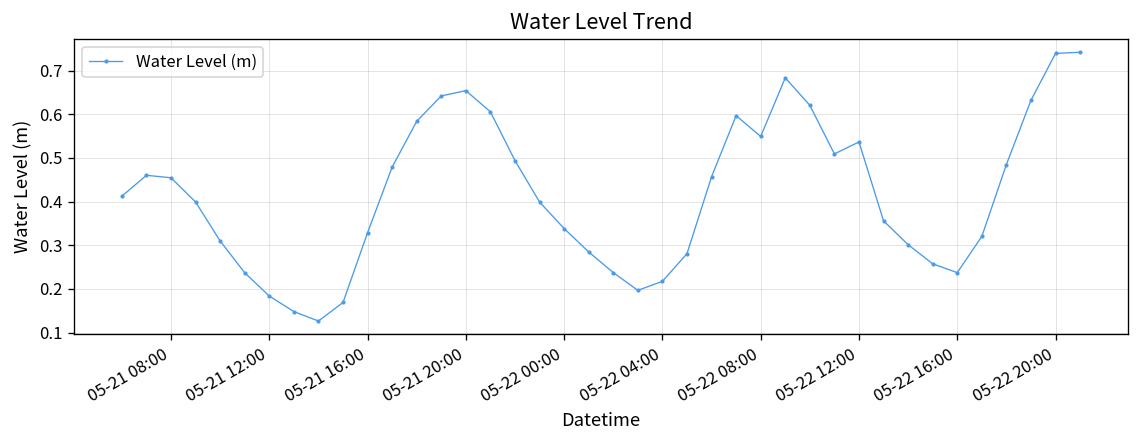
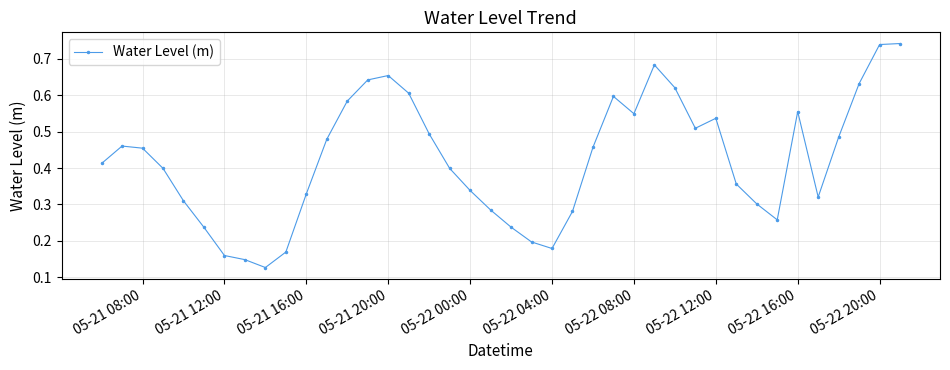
  {
    "05-21 08:00": 0.45,
-   "05-21 12:00": 0.18,
+   "05-21 12:00": 0.16,
    "05-21 16:00": 0.33,
    "05-21 20:00": 0.65,
    "05-22 00:00": 0.34,
-   "05-22 04:00": 0.22,
+   "05-22 04:00": 0.18,
    "05-22 08:00": 0.55,
    "05-22 12:00": 0.54,
-   "05-22 16:00": 0.24,
+   "05-22 16:00": 0.56,
    "05-22 20:00": 0.74
  }
